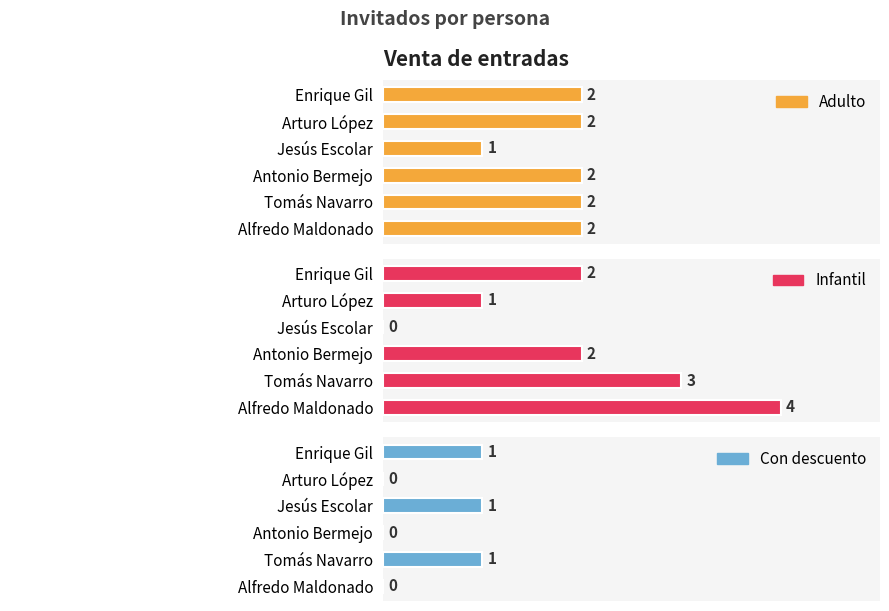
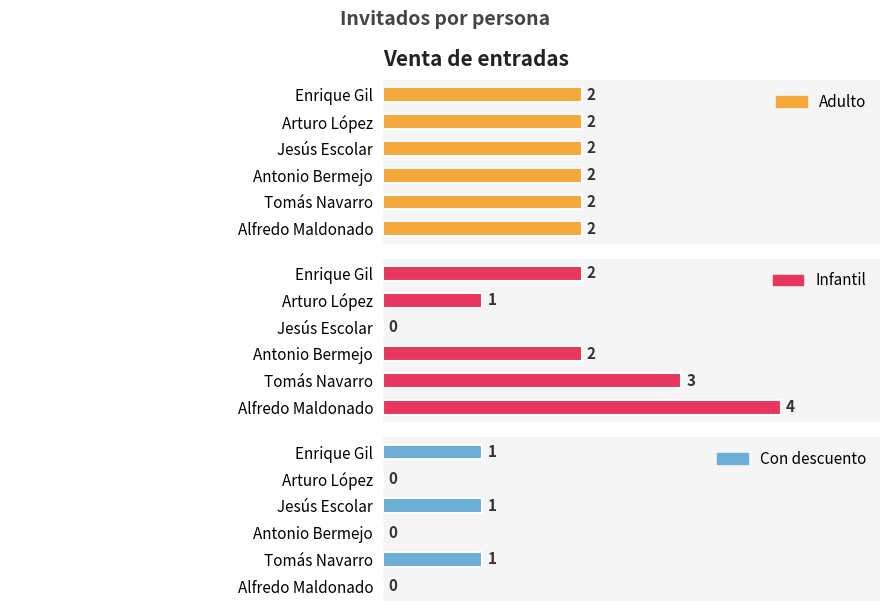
  {
    "Venta de entradas": {
      "Enrique Gil": 2,
      "Arturo López": 2,
-     "Jesús Escolar": 1,
+     "Jesús Escolar": 2,
      "Antonio Bermejo": 2,
      "Tomás Navarro": 2,
      "Alfredo Maldonado": 2
    }
  }
